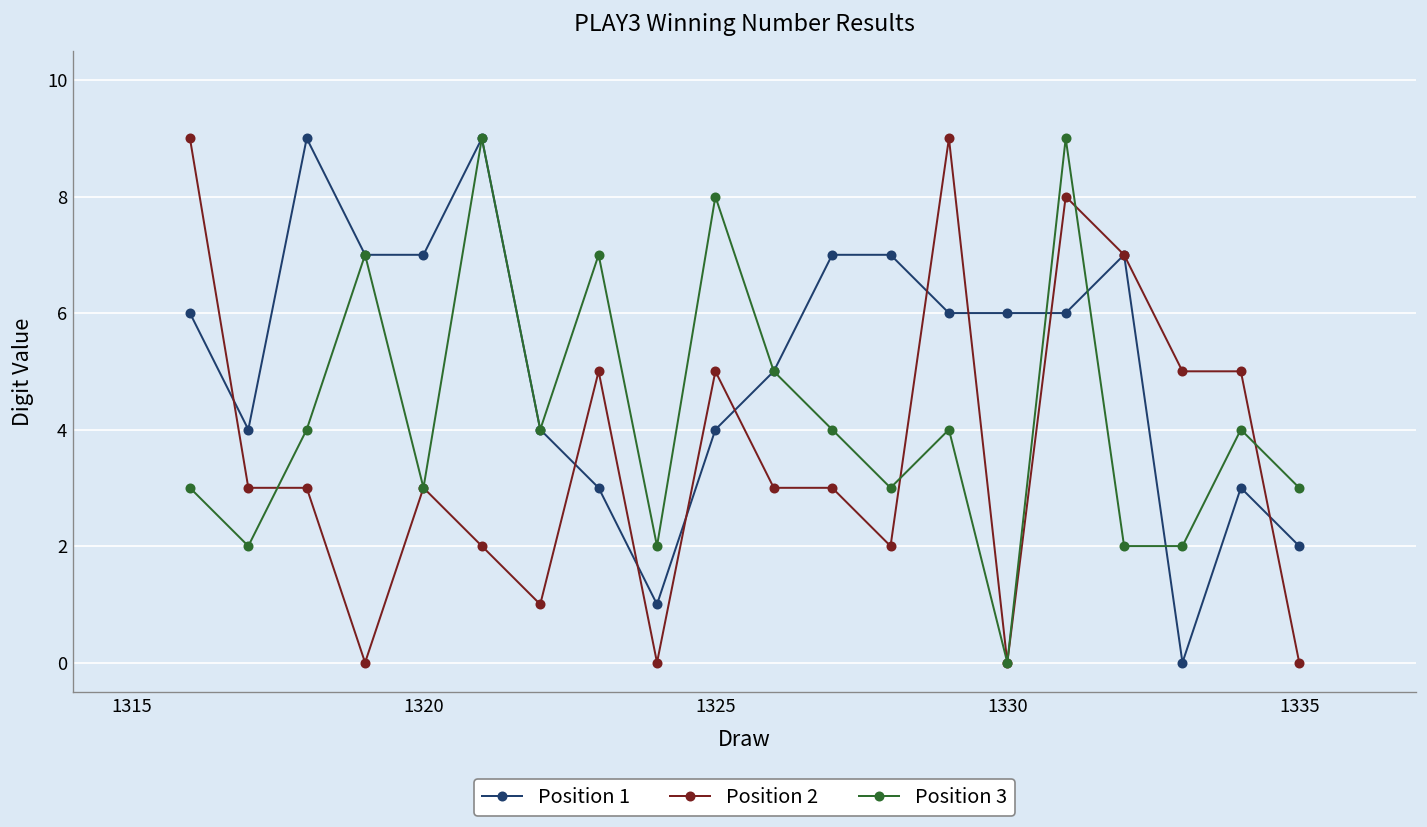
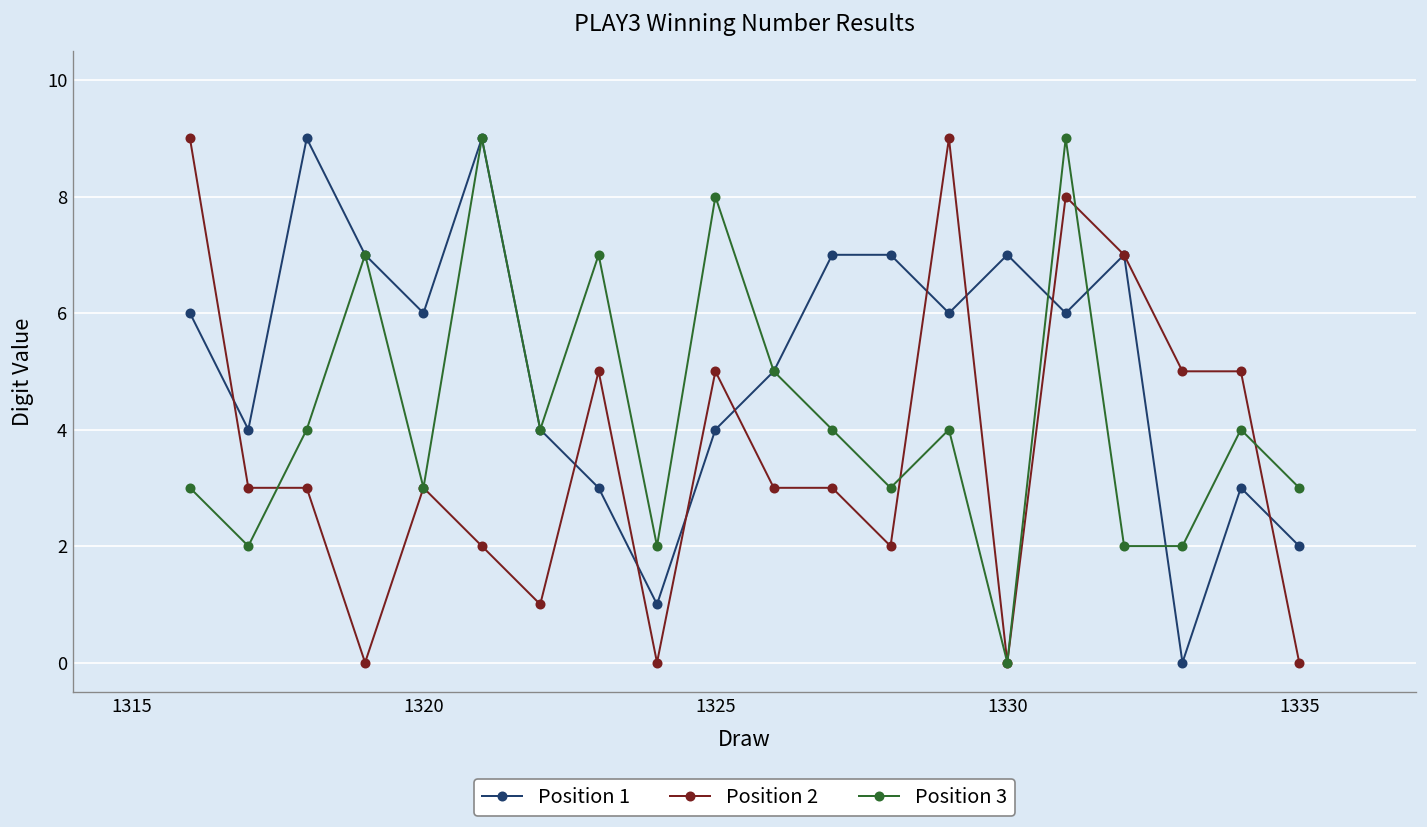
  {
    "Position 1": {
-     "1320": 7,
+     "1320": 6,
      "1325": 4,
-     "1330": 6,
+     "1330": 7,
      "1335": 2
    },
    "Position 2": {
      "1325": 5,
      "1335": 0
    },
    "Position 3": {
      "1325": 8,
      "1335": 3
    }
  }
